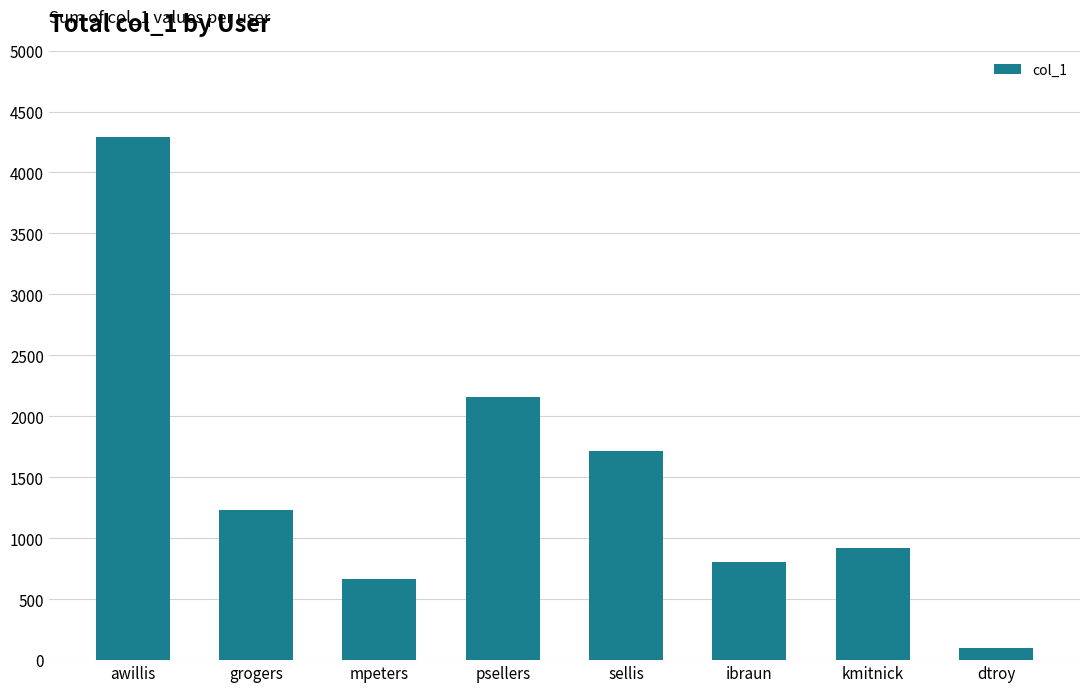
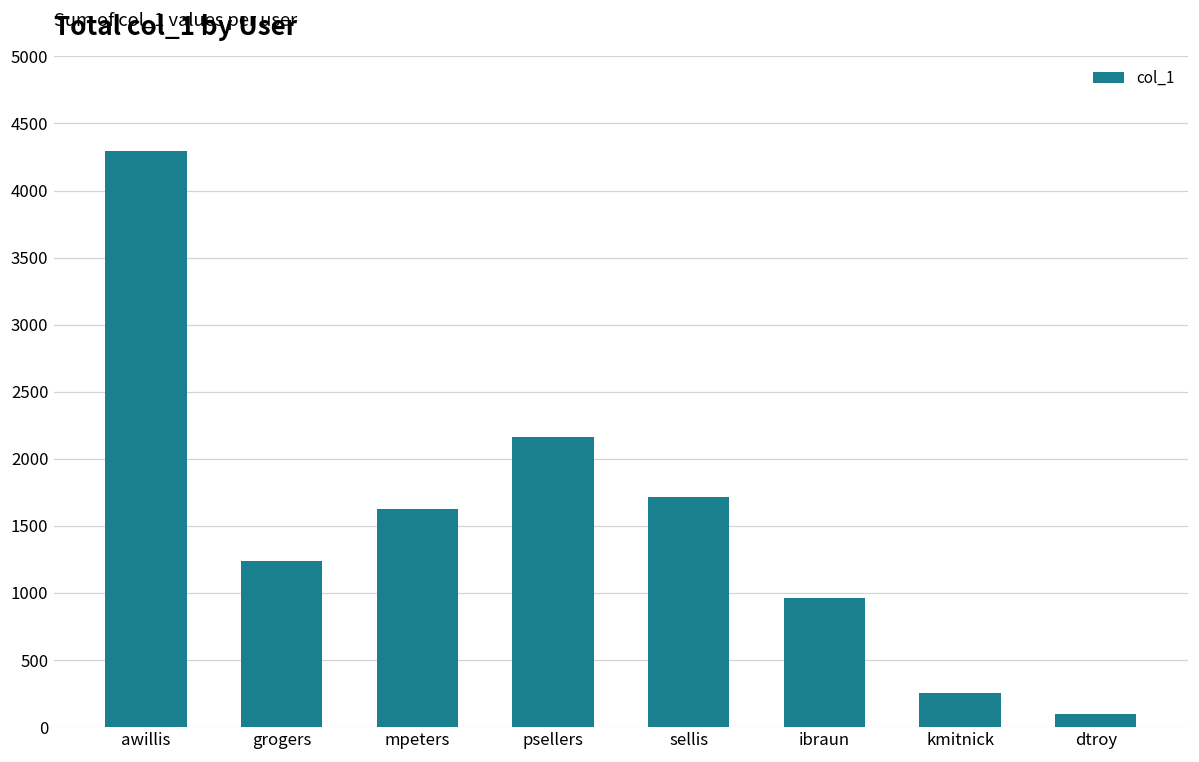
  {
    "awillis": 4290,
    "grogers": 1240,
-   "mpeters": 660,
+   "mpeters": 1620,
    "psellers": 2160,
    "sellis": 1710,
-   "ibraun": 800,
-   "kmitnick": 920,
+   "ibraun": 960,
+   "kmitnick": 250,
    "dtroy": 100
  }
